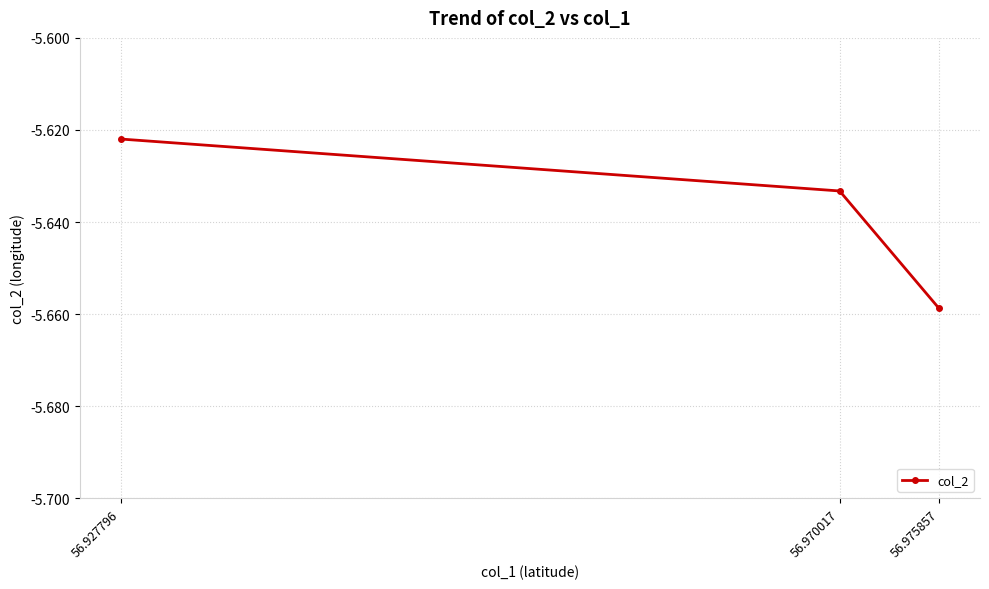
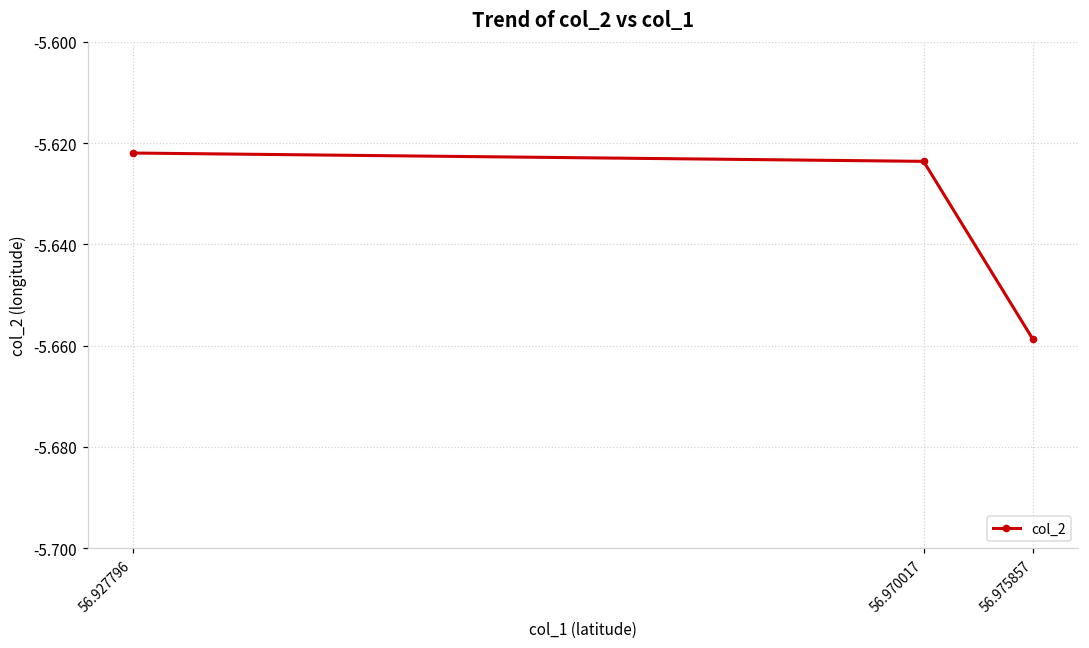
  {
    "56.927796": -5.622,
-   "56.970017": -5.633,
+   "56.970017": -5.624,
    "56.975857": -5.659
  }
